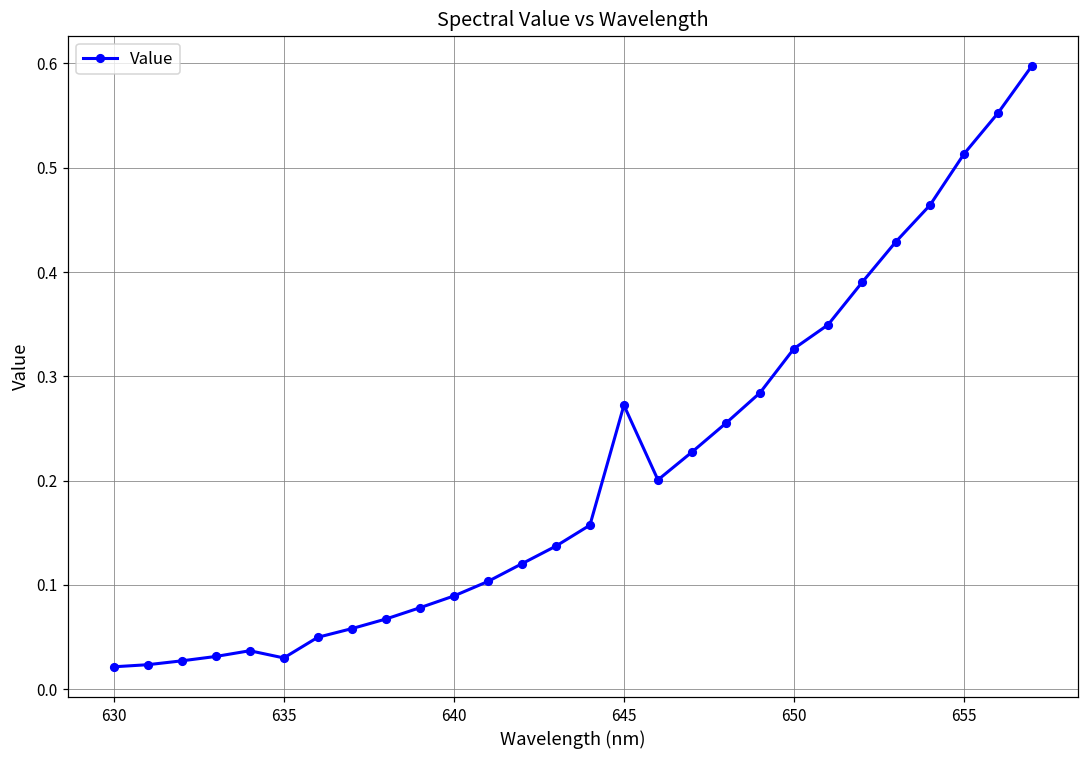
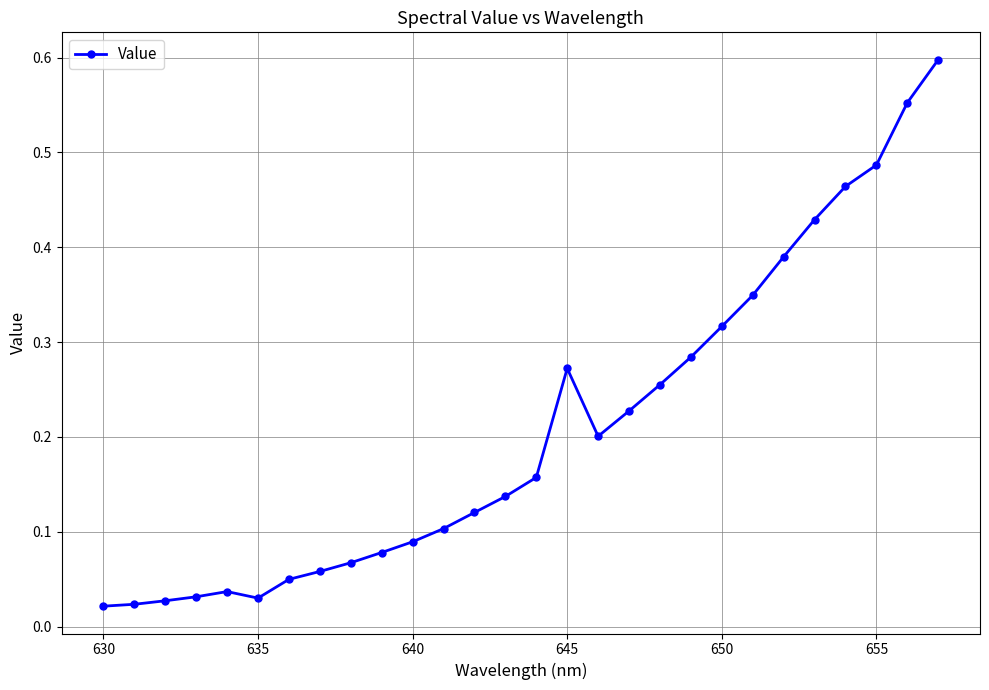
  {
    "630": 0.02,
    "635": 0.03,
    "640": 0.09,
    "645": 0.27,
-   "650": 0.33,
-   "655": 0.51
+   "650": 0.32,
+   "655": 0.49
  }
